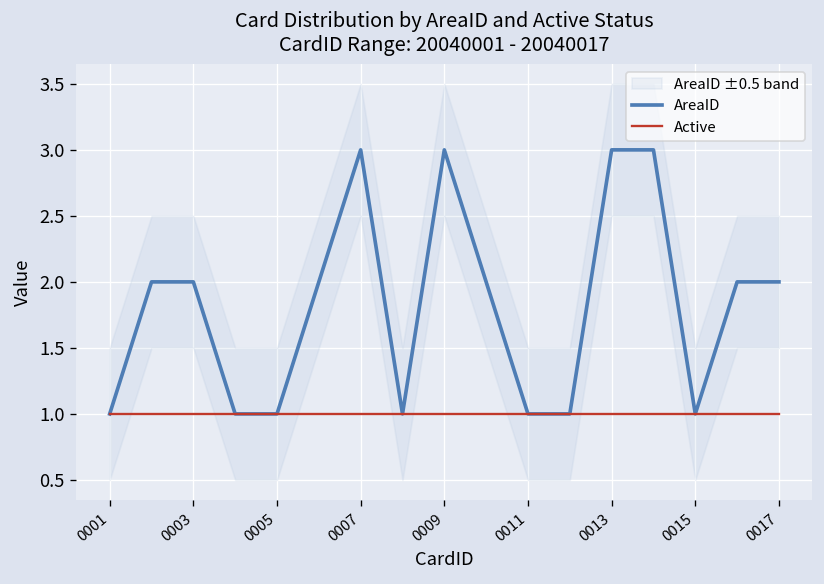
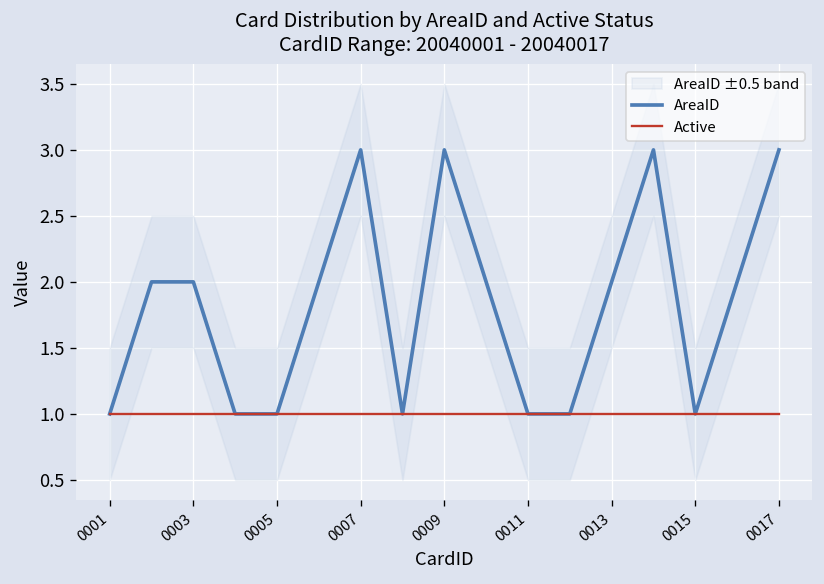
  {
    "AreaID": {
      "0003": 2,
      "0007": 3,
      "0009": 3,
-     "0013": 3,
-     "0017": 2
+     "0013": 2,
+     "0017": 3
    },
    "Active": {
      "0003": 1,
      "0007": 1,
      "0009": 1,
      "0013": 1,
      "0017": 1
    }
  }
